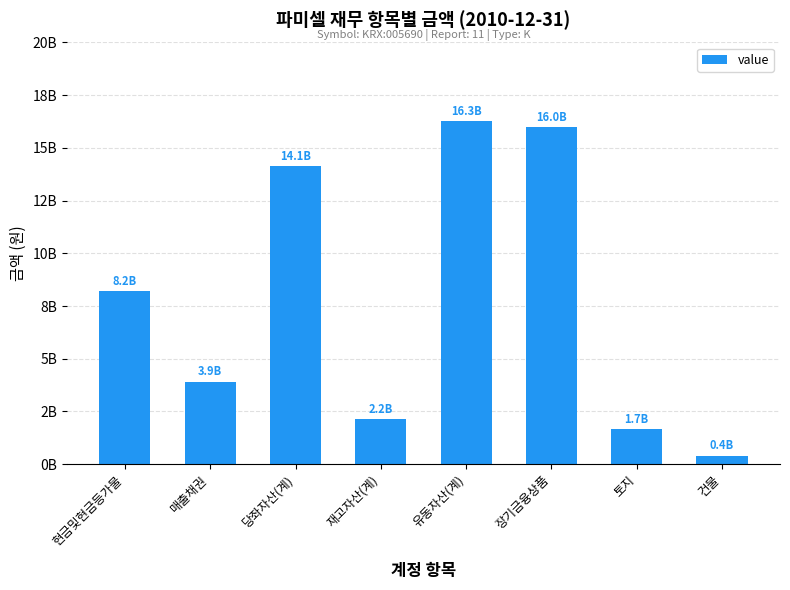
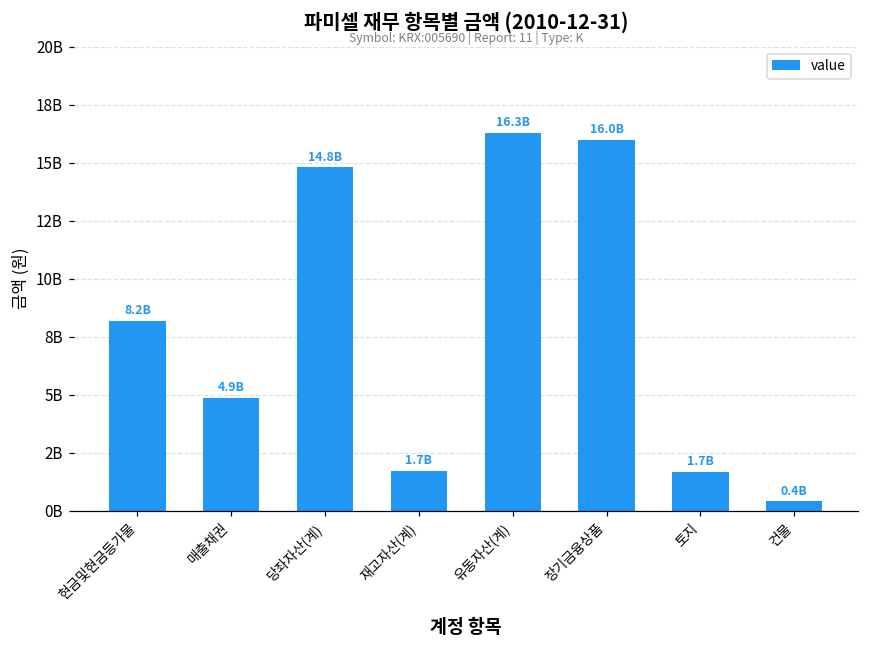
  {
    "현금및현금등가물": "8.2B",
-   "매출채권": "3.9B",
-   "당좌자산(계)": "14.1B",
-   "재고자산(계)": "2.2B",
+   "매출채권": "4.9B",
+   "당좌자산(계)": "14.8B",
+   "재고자산(계)": "1.7B",
    "유동자산(계)": "16.3B",
    "장기금융상품": "16.0B",
    "토지": "1.7B",
    "건물": "0.4B"
  }
